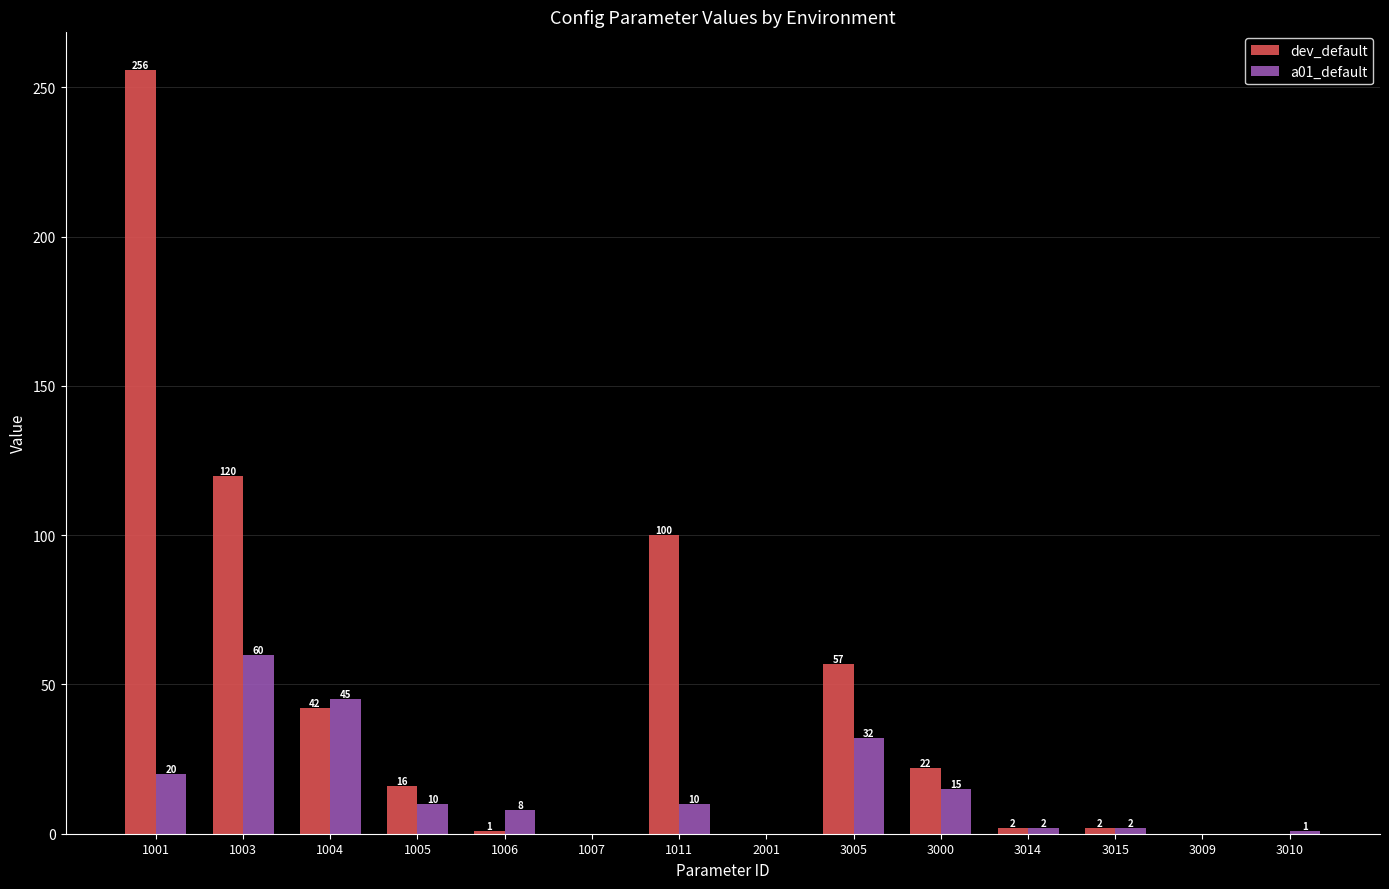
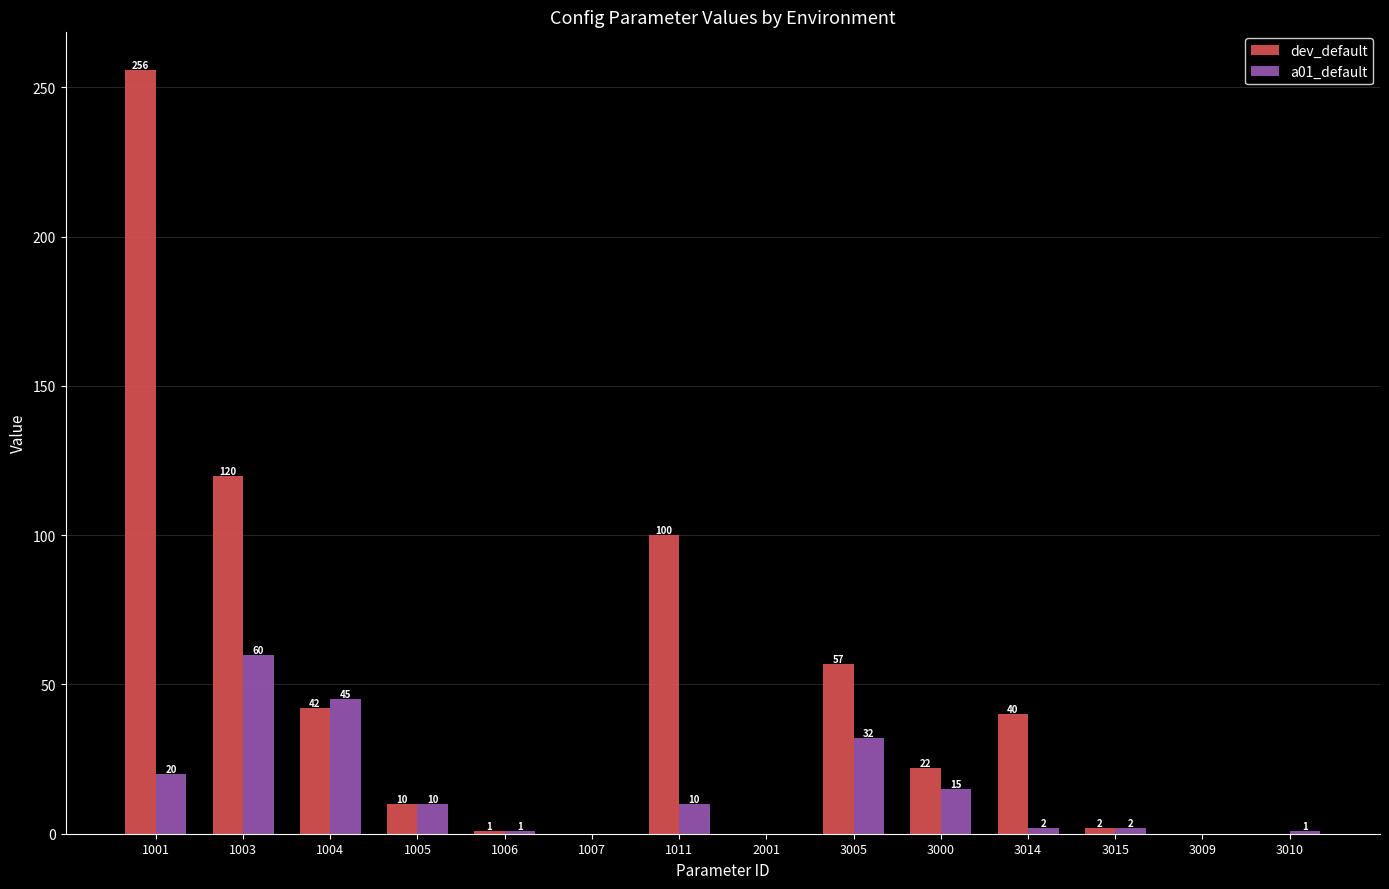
  {
    "dev_default": {
      "1001": 256,
      "1003": 120,
      "1004": 42,
-     "1005": 16,
+     "1005": 10,
      "1006": 1,
      "1011": 100,
      "3005": 57,
      "3000": 22,
-     "3014": 2,
+     "3014": 40,
      "3015": 2
    },
    "a01_default": {
      "1001": 20,
      "1003": 60,
      "1004": 45,
      "1005": 10,
-     "1006": 8,
+     "1006": 1,
      "1011": 10,
      "3005": 32,
      "3000": 15,
      "3014": 2,
      "3015": 2,
      "3010": 1
    }
  }
